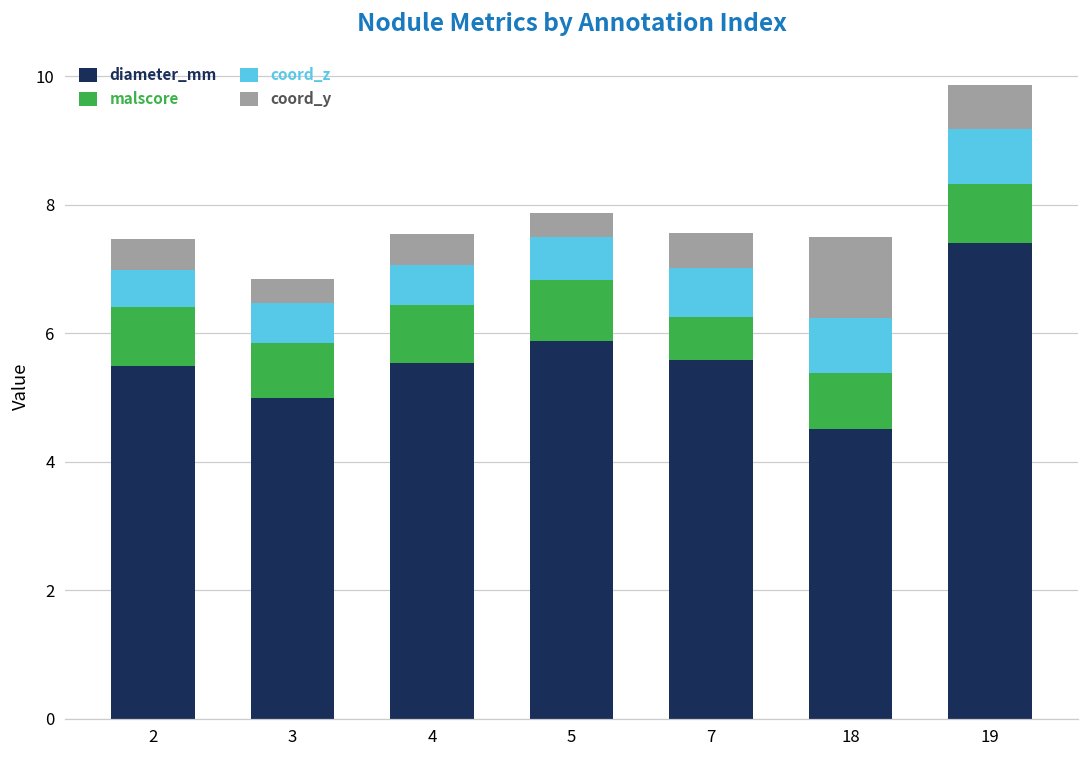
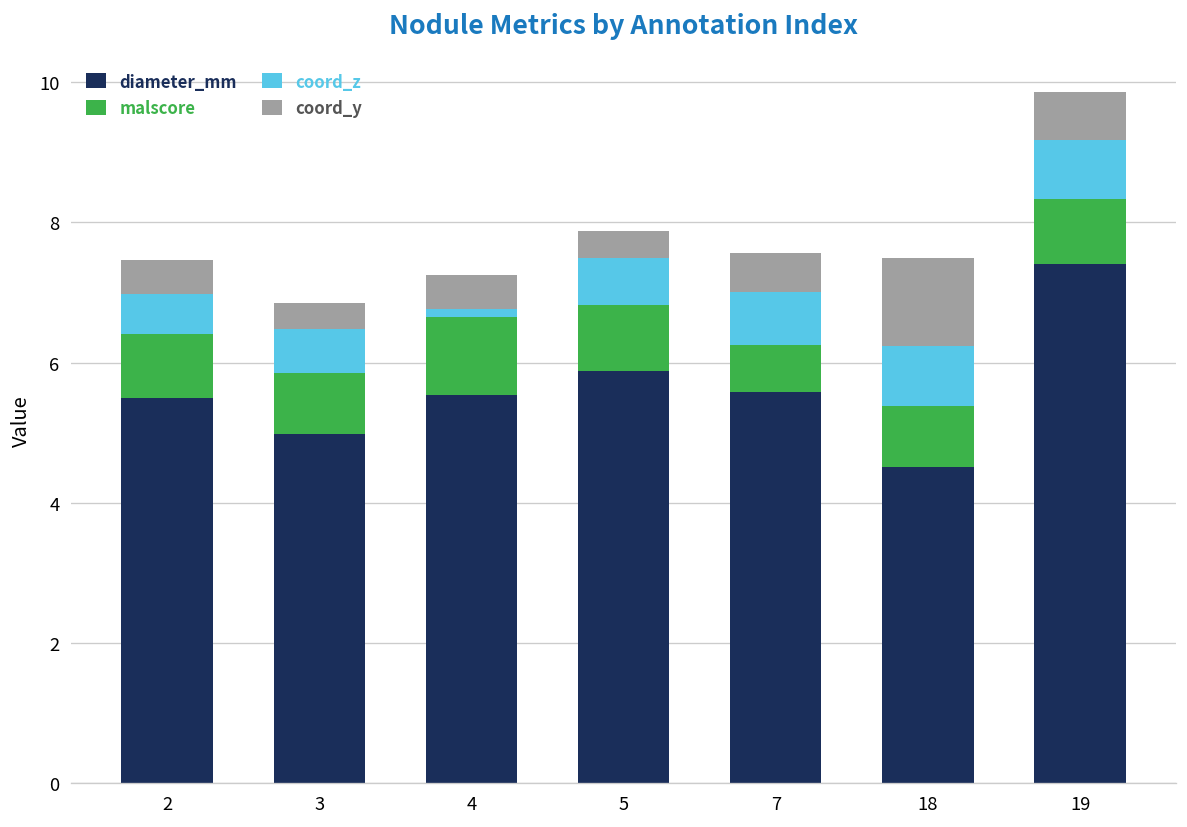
  {
    "diameter_mm": {
      "2": 5.5,
      "3": 5.0,
      "4": 5.5,
      "5": 5.9,
      "7": 5.6,
      "18": 4.5,
      "19": 7.4
    },
    "malscore": {
      "2": 0.9,
      "3": 0.9,
-     "4": 0.9,
+     "4": 1.1,
      "5": 1.0,
      "7": 0.7,
      "18": 0.9,
      "19": 0.9
    },
    "coord_z": {
      "2": 0.6,
      "3": 0.6,
-     "4": 0.6,
+     "4": 0.1,
      "5": 0.7,
      "7": 0.8,
      "18": 0.9,
      "19": 0.9
    },
    "coord_y": {
      "2": 0.5,
      "3": 0.4,
      "4": 0.5,
      "5": 0.4,
      "7": 0.5,
      "18": 1.3,
      "19": 0.7
    }
  }
